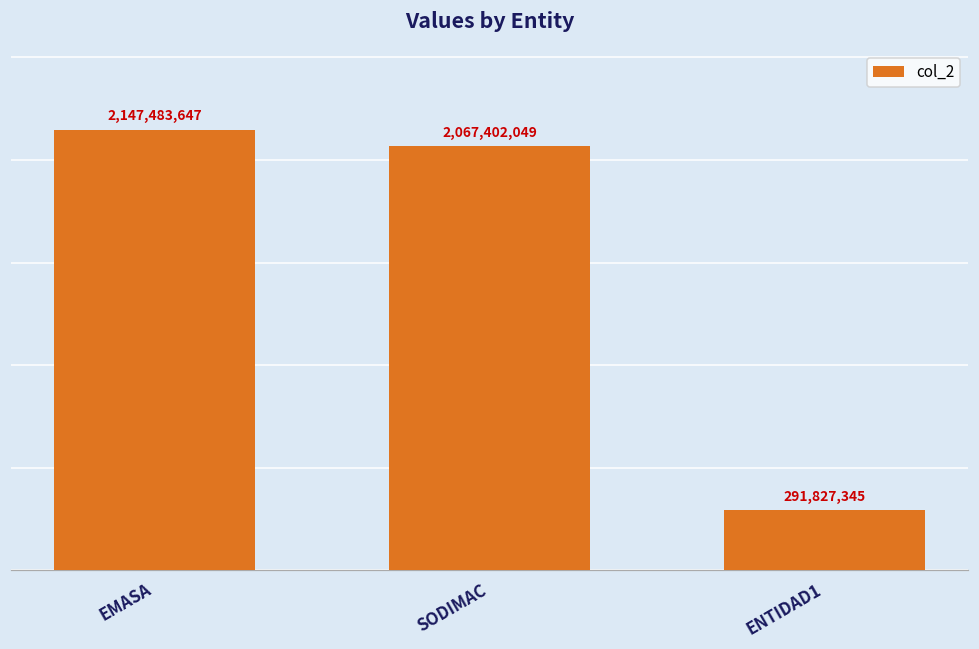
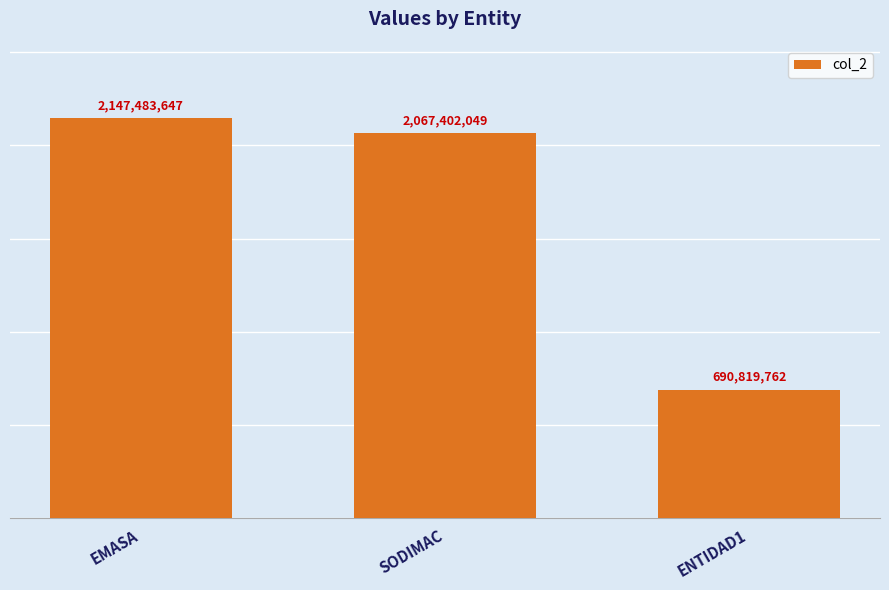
  {
    "EMASA": "2,147,483,647",
    "SODIMAC": "2,067,402,049",
-   "ENTIDAD1": "291,827,345"
+   "ENTIDAD1": "690,819,762"
  }
